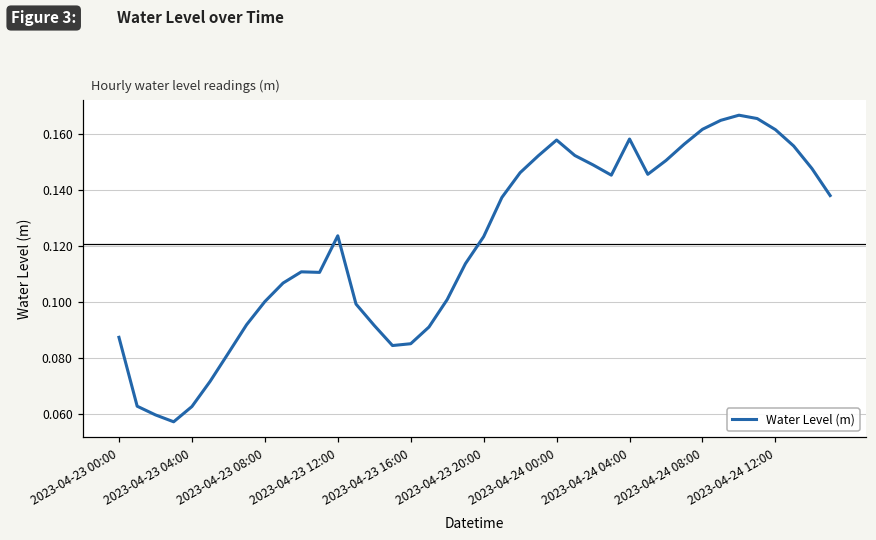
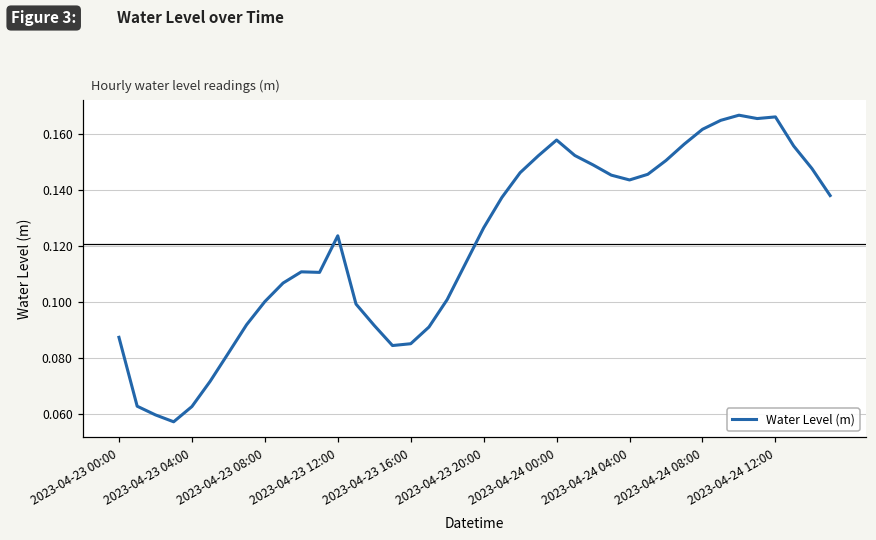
  {
    "2023-04-23 00:00": 0.087,
    "2023-04-23 04:00": 0.063,
    "2023-04-23 08:00": 0.100,
    "2023-04-23 12:00": 0.124,
    "2023-04-23 16:00": 0.085,
-   "2023-04-23 20:00": 0.123,
+   "2023-04-23 20:00": 0.127,
    "2023-04-24 00:00": 0.158,
-   "2023-04-24 04:00": 0.158,
+   "2023-04-24 04:00": 0.144,
    "2023-04-24 08:00": 0.162,
-   "2023-04-24 12:00": 0.162
+   "2023-04-24 12:00": 0.166
  }
